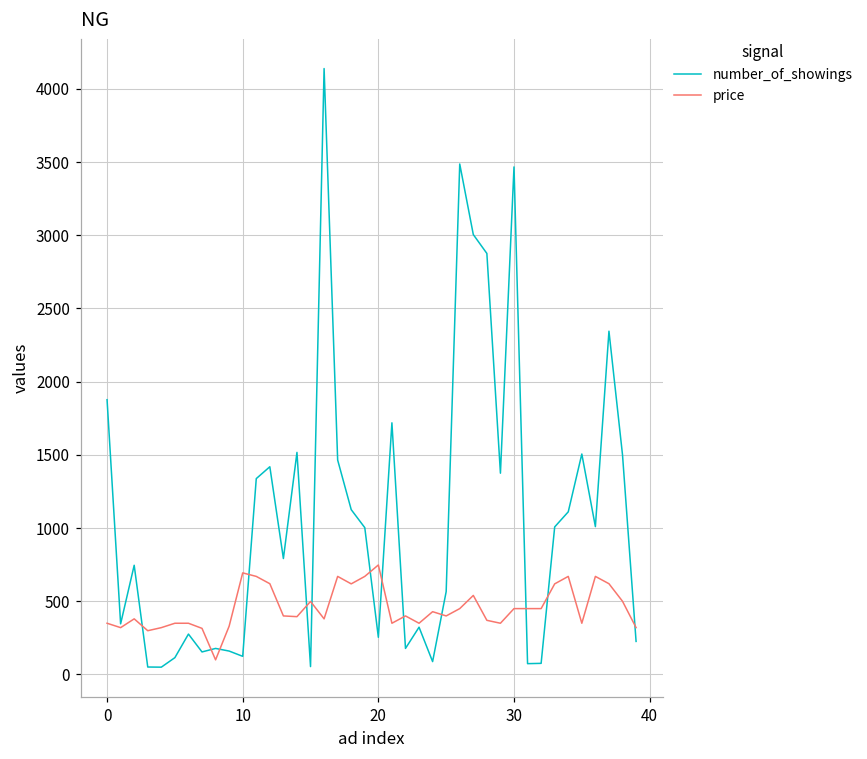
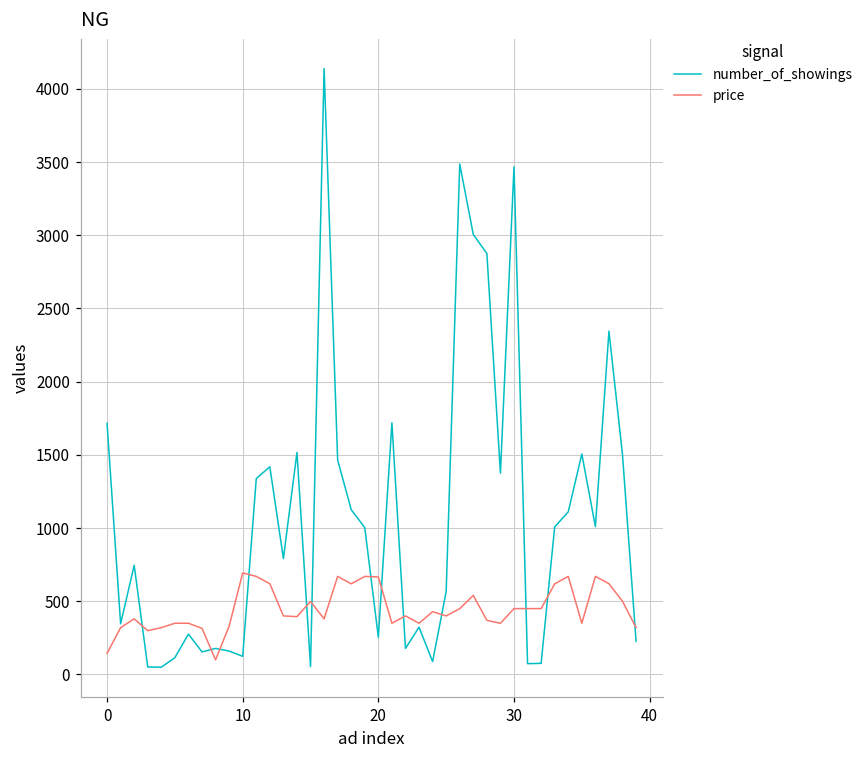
  {
    "number_of_showings": {
-     "0": 1880,
+     "0": 1720,
      "10": 120,
      "20": 250,
      "30": 3470
    },
    "price": {
-     "0": 350,
+     "0": 140,
      "10": 690,
-     "20": 750,
+     "20": 670,
      "30": 450
    }
  }
